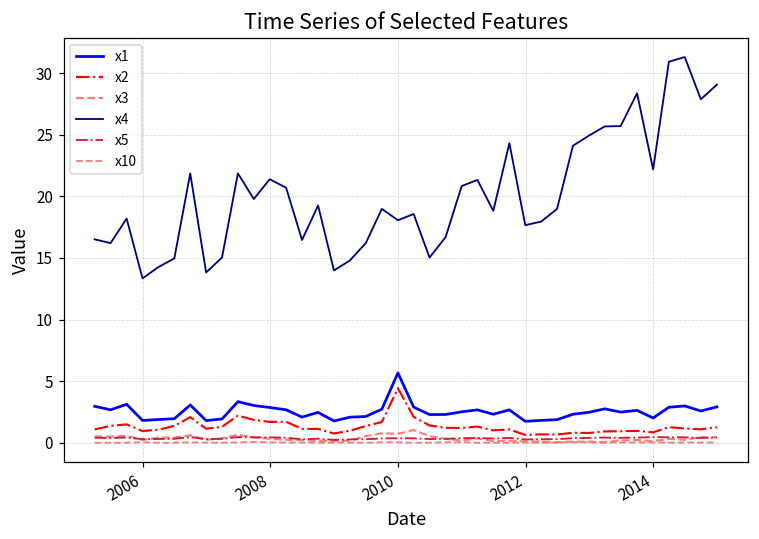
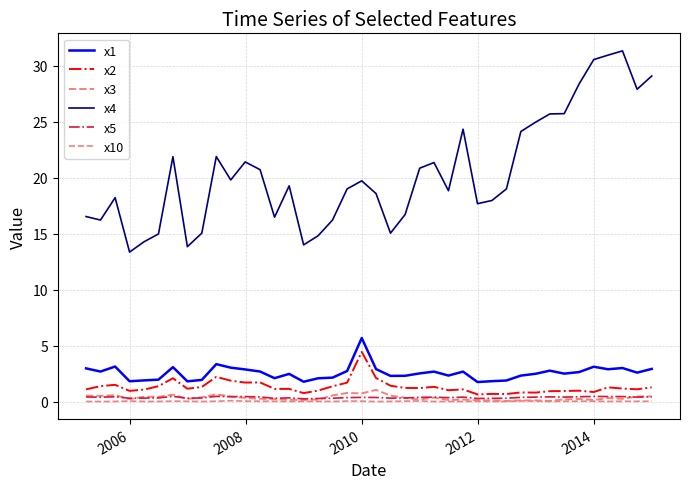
  {
    "x1": {
      "2010": 5.7,
-     "2014": 2.0
+     "2014": 3.1
    },
    "x2": {
      "2010": 4.4,
      "2014": 0.9
    },
    "x4": {
-     "2010": 18.1,
-     "2014": 22.2
+     "2010": 19.7,
+     "2014": 30.5
    },
    "x5": {
      "2010": 0.4,
      "2014": 0.5
    }
  }
